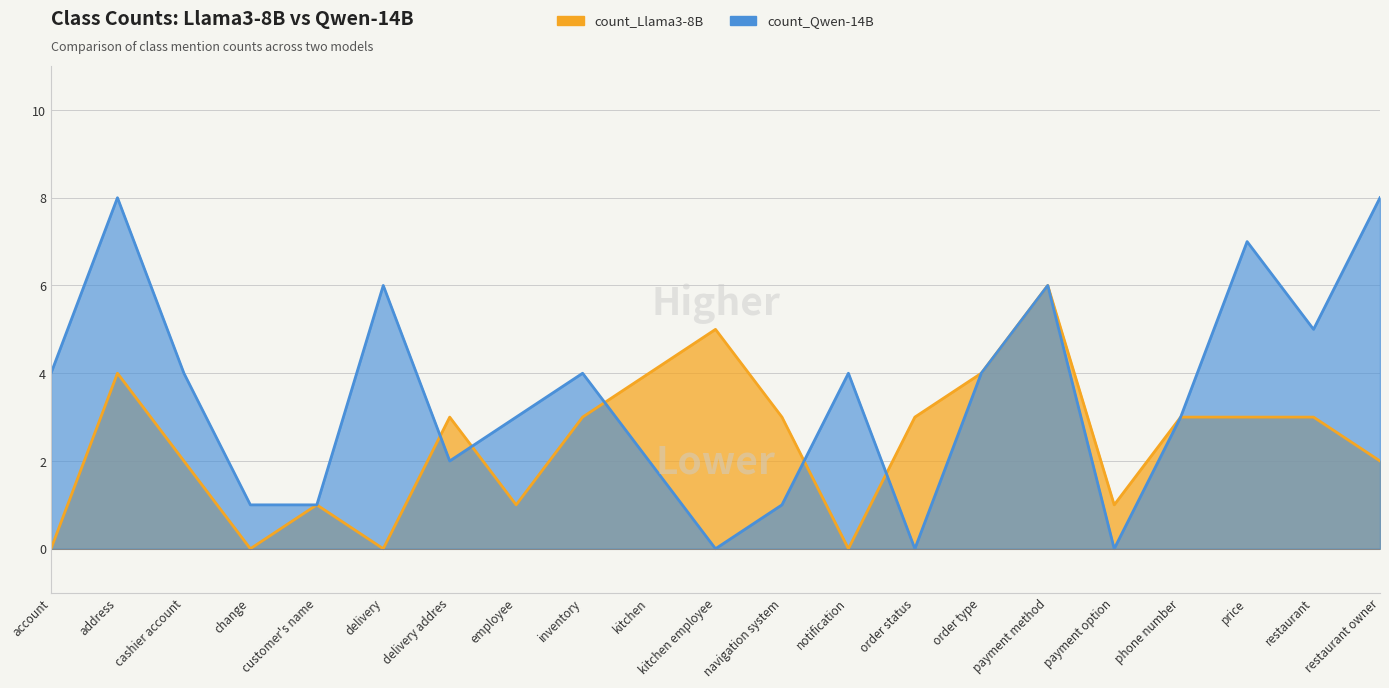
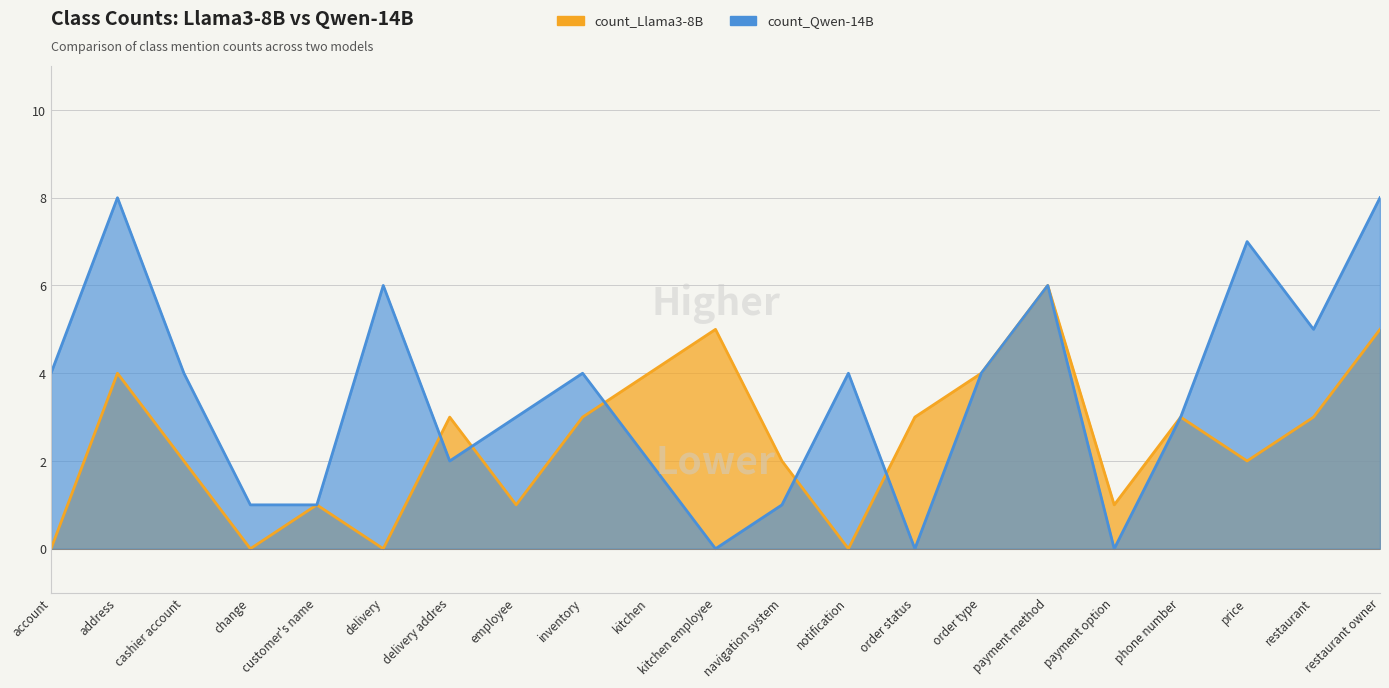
  {
    "count_Llama3-8B": {
      "account": 0,
      "address": 4,
      "cashier account": 2,
      "change": 0,
      "delivery": 0,
      "delivery addres": 3,
      "employee": 1,
      "inventory": 3,
      "kitchen": 4,
      "kitchen employee": 5,
-     "navigation system": 3,
+     "navigation system": 2,
      "notification": 0,
      "order status": 3,
      "payment option": 1,
-     "price": 3,
+     "price": 2,
      "restaurant": 3,
-     "restaurant owner": 2
+     "restaurant owner": 5
    },
    "count_Qwen-14B": {
      "account": 4,
      "address": 8,
      "cashier account": 4,
      "change": 1,
      "delivery": 6,
      "delivery addres": 2,
      "employee": 3,
      "inventory": 4,
      "kitchen": 2,
      "kitchen employee": 0,
      "navigation system": 1,
      "notification": 4,
      "order status": 0,
      "payment option": 0,
      "price": 7,
      "restaurant": 5,
      "restaurant owner": 8
    }
  }
